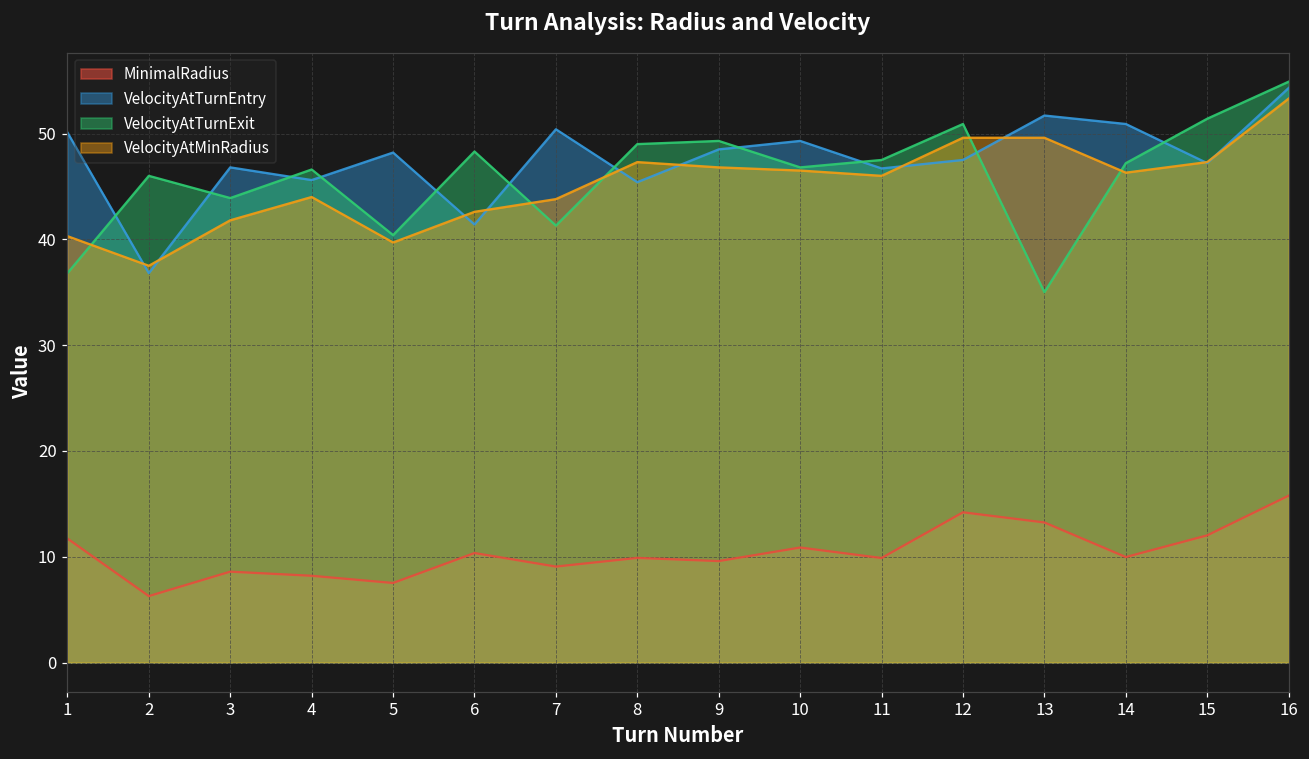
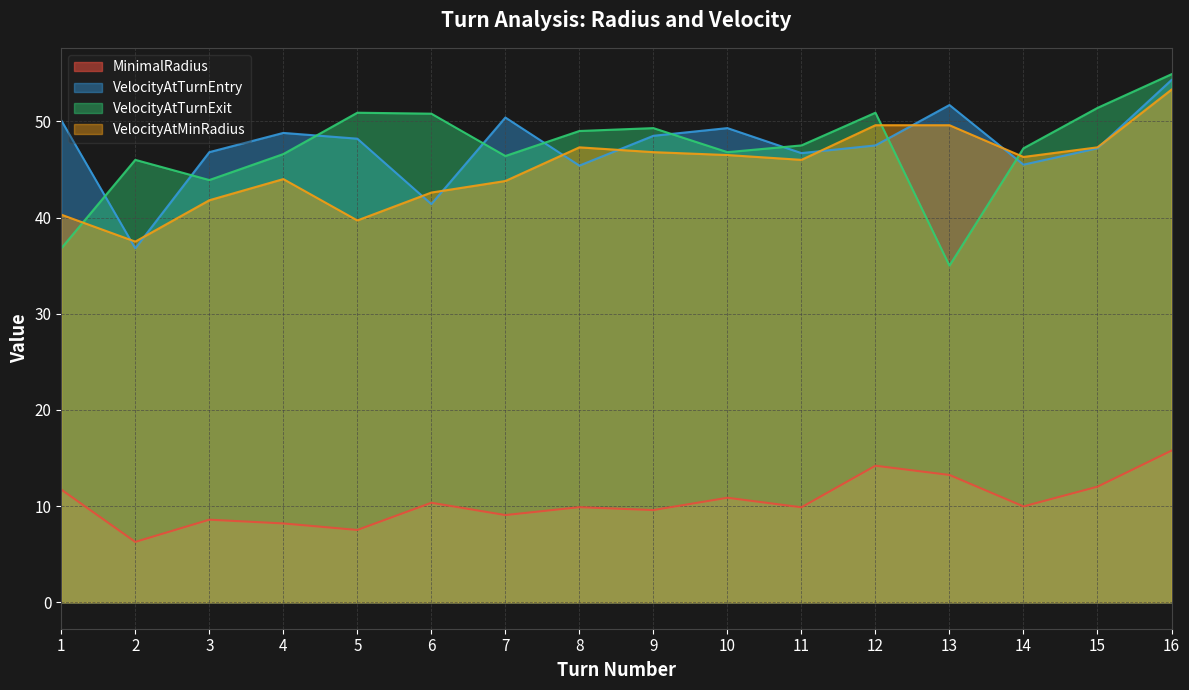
  {
    "MinimalRadius": {
      "1": 12,
      "2": 6,
      "3": 9,
      "4": 8,
      "5": 8,
      "6": 10,
      "7": 9,
      "8": 10,
      "9": 10,
      "10": 11,
      "11": 10,
      "12": 14,
      "13": 13,
      "14": 10,
      "15": 12,
      "16": 16
    },
    "VelocityAtTurnEntry": {
      "1": 50,
      "2": 37,
      "3": 47,
-     "4": 46,
+     "4": 49,
      "5": 48,
      "6": 41,
      "7": 50,
      "8": 45,
      "9": 49,
      "10": 49,
      "11": 47,
      "12": 48,
      "13": 52,
-     "14": 51,
+     "14": 46,
      "16": 54
    },
    "VelocityAtTurnExit": {
      "1": 37,
      "2": 46,
      "3": 44,
      "4": 47,
-     "5": 40,
-     "6": 48,
-     "7": 41,
+     "5": 51,
+     "6": 51,
+     "7": 46,
      "8": 49,
      "9": 49,
      "10": 47,
      "11": 48,
      "12": 51,
      "13": 35,
      "14": 47,
      "15": 51,
      "16": 55
    },
    "VelocityAtMinRadius": {
      "1": 40,
      "2": 38,
      "3": 42,
      "4": 44,
      "5": 40,
      "6": 43,
      "7": 44,
      "8": 47,
      "9": 47,
      "10": 47,
      "11": 46,
      "12": 50,
      "13": 50,
      "14": 46,
      "16": 53
    }
  }
